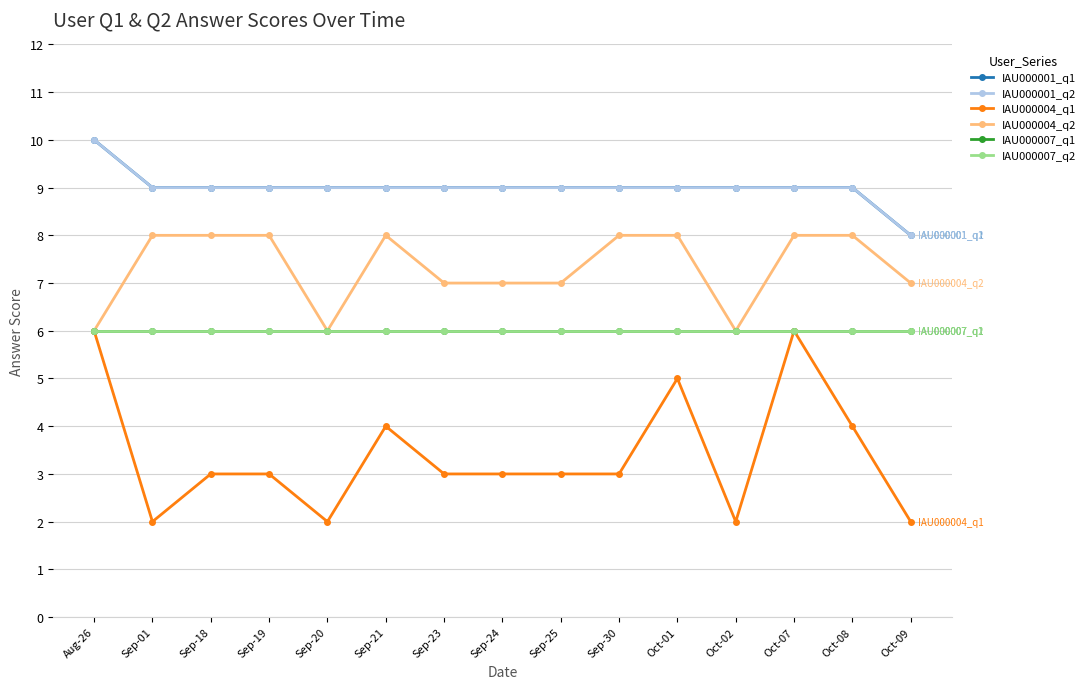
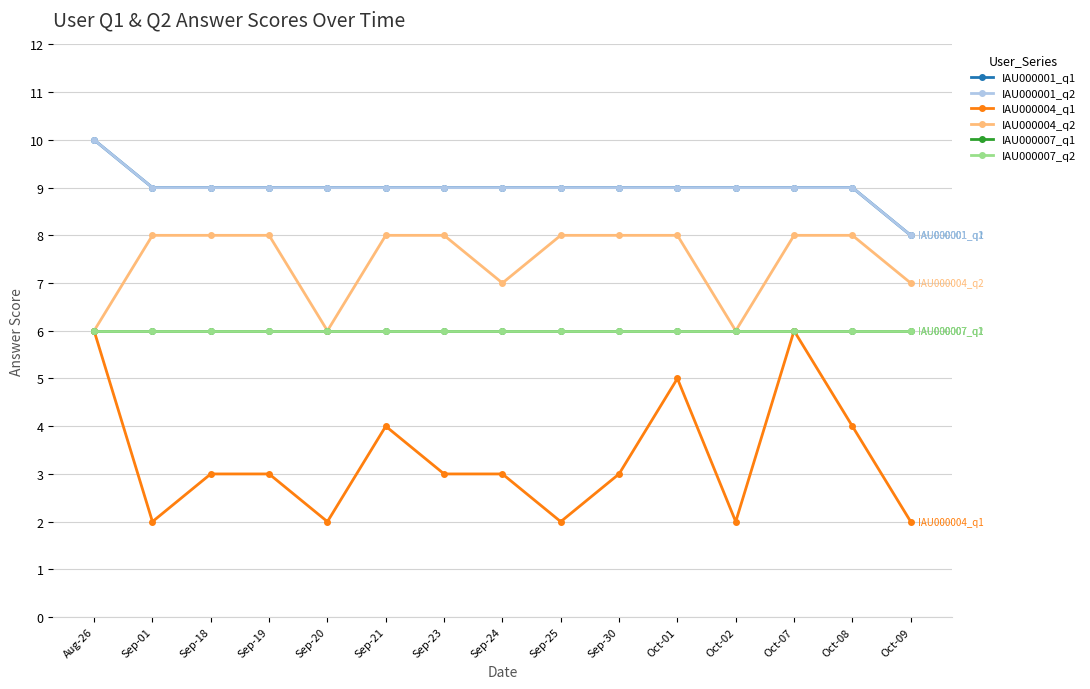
  {
    "IAU000001_q2": {
      "Aug-26": 10,
      "Sep-01": 9,
      "Sep-18": 9,
      "Sep-19": 9,
      "Sep-20": 9,
      "Sep-21": 9,
      "Sep-23": 9,
      "Sep-24": 9,
      "Sep-25": 9,
      "Sep-30": 9,
      "Oct-01": 9,
      "Oct-02": 9,
      "Oct-07": 9,
      "Oct-08": 9,
      "Oct-09": 8
    },
    "IAU000004_q1": {
      "Sep-01": 2,
      "Sep-18": 3,
      "Sep-19": 3,
      "Sep-20": 2,
      "Sep-21": 4,
      "Sep-23": 3,
      "Sep-24": 3,
-     "Sep-25": 3,
+     "Sep-25": 2,
      "Sep-30": 3,
      "Oct-01": 5,
      "Oct-02": 2,
      "Oct-08": 4,
      "Oct-09": 2
    },
    "IAU000004_q2": {
      "Sep-01": 8,
      "Sep-18": 8,
      "Sep-19": 8,
      "Sep-21": 8,
-     "Sep-23": 7,
+     "Sep-23": 8,
      "Sep-24": 7,
-     "Sep-25": 7,
+     "Sep-25": 8,
      "Sep-30": 8,
      "Oct-01": 8,
      "Oct-07": 8,
      "Oct-08": 8,
      "Oct-09": 7
    },
    "IAU000007_q2": {
      "Sep-01": 6,
      "Sep-18": 6,
      "Sep-19": 6,
      "Sep-21": 6,
      "Sep-23": 6,
      "Sep-24": 6,
      "Sep-25": 6,
      "Sep-30": 6,
      "Oct-01": 6,
      "Oct-08": 6,
      "Oct-09": 6
    }
  }
